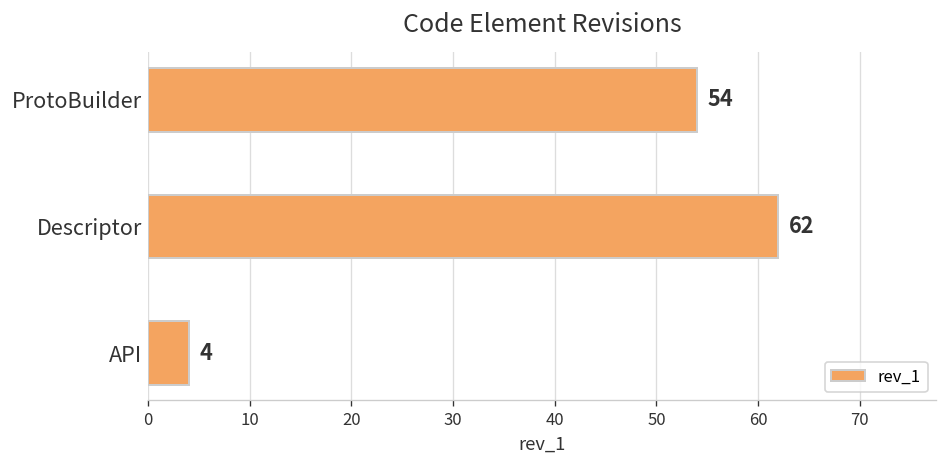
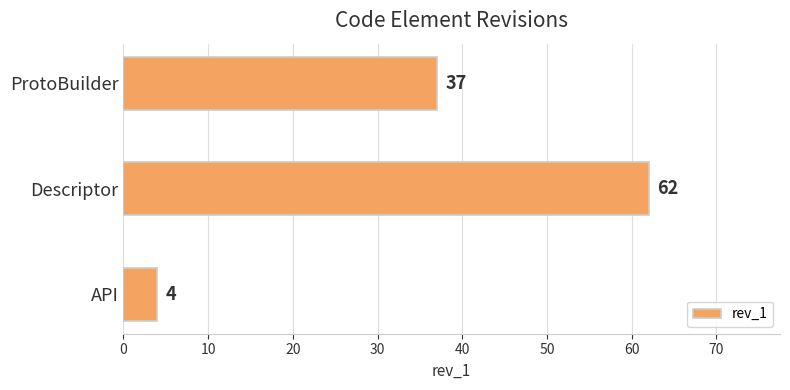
  {
-   "ProtoBuilder": 54,
+   "ProtoBuilder": 37,
    "Descriptor": 62,
    "API": 4
  }
